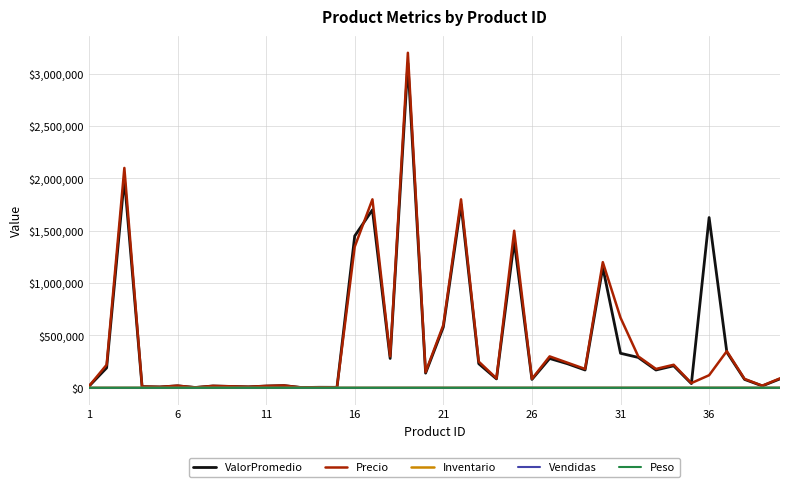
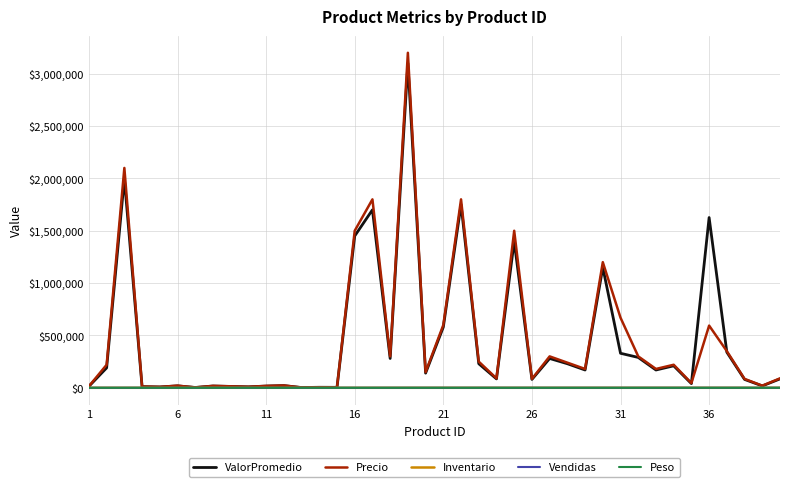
  {
    "ValorPromedio": {
      "16": "$1,450,000",
      "31": "$330,000",
      "36": "$1,630,000"
    },
    "Precio": {
-     "16": "$1,350,000",
+     "16": "$1,500,000",
      "31": "$670,000",
-     "36": "$120,000"
+     "36": "$590,000"
    },
    "Peso": {
      "16": "$0",
      "21": "$0",
      "26": "$0",
      "31": "$0",
      "36": "$0"
    }
  }
